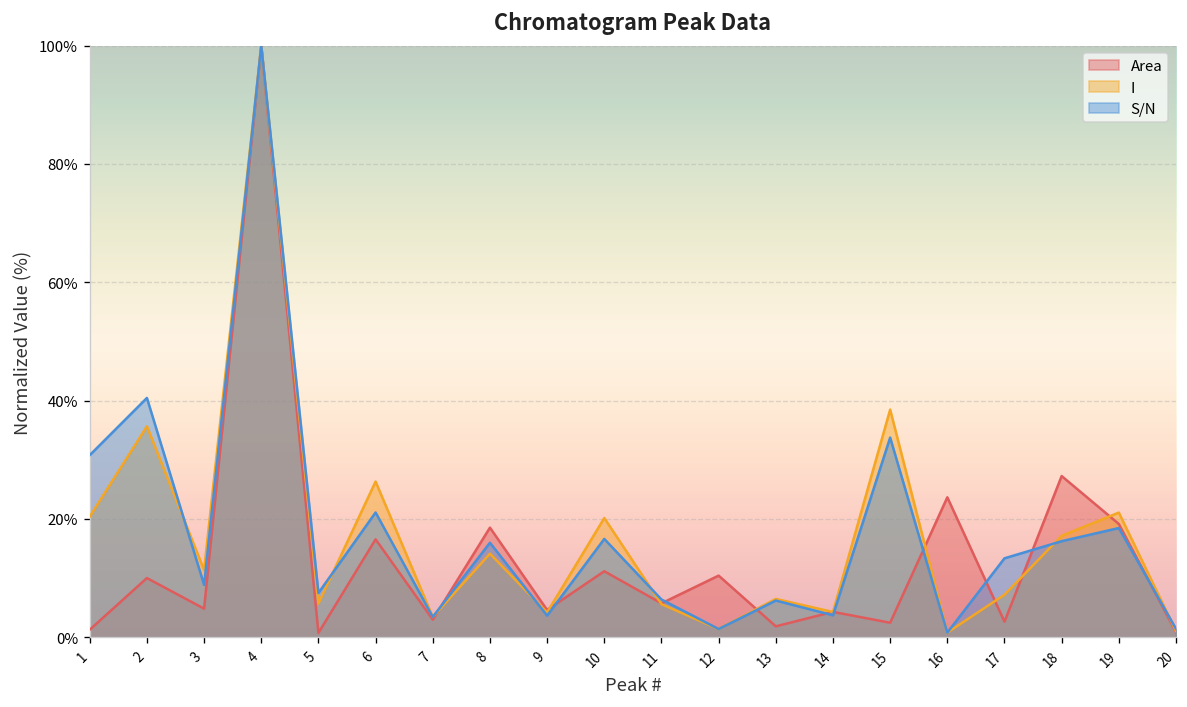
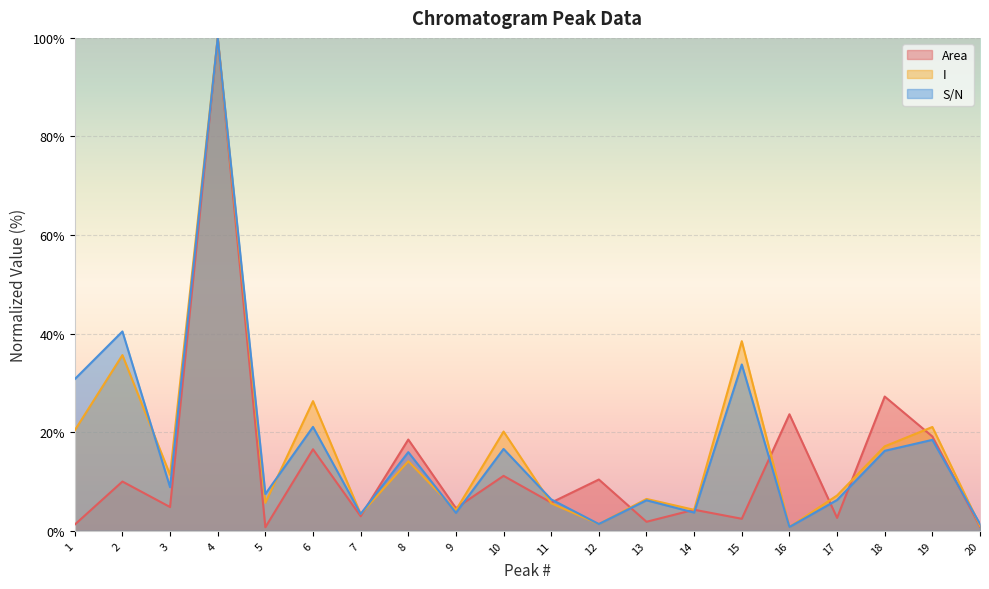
  {
    "Area": {
      "1": "1%",
      "2": "10%",
      "3": "5%",
      "5": "1%",
      "6": "17%",
      "8": "19%",
      "10": "11%",
      "12": "10%",
      "13": "2%",
      "15": "2%",
      "16": "24%",
      "17": "3%",
      "18": "27%",
      "19": "19%"
    },
    "I": {
      "1": "20%",
      "2": "36%",
      "3": "11%",
      "5": "6%",
      "6": "26%",
      "8": "14%",
      "10": "20%",
      "15": "38%",
      "17": "7%",
      "18": "17%",
      "19": "21%"
    },
    "S/N": {
      "1": "31%",
      "2": "40%",
      "3": "9%",
      "5": "7%",
      "6": "21%",
      "8": "16%",
      "9": "4%",
      "10": "17%",
      "11": "6%",
      "14": "4%",
      "15": "34%",
-     "17": "13%",
+     "17": "6%",
      "18": "16%",
      "19": "18%"
    }
  }
